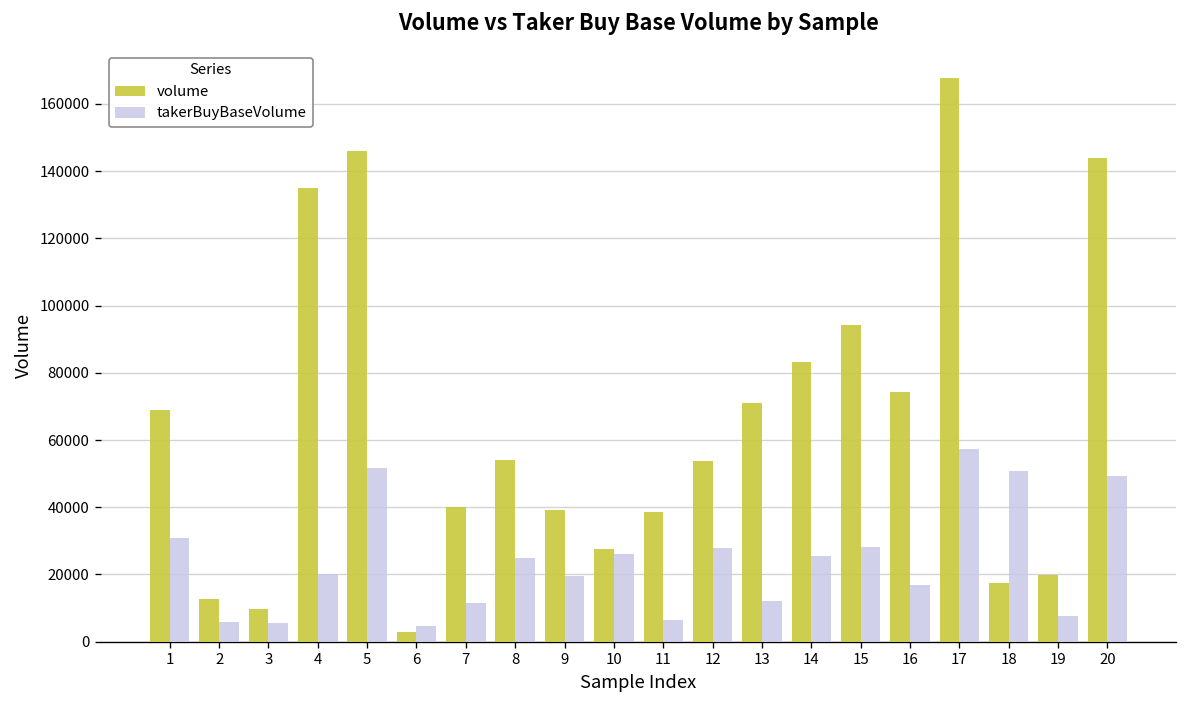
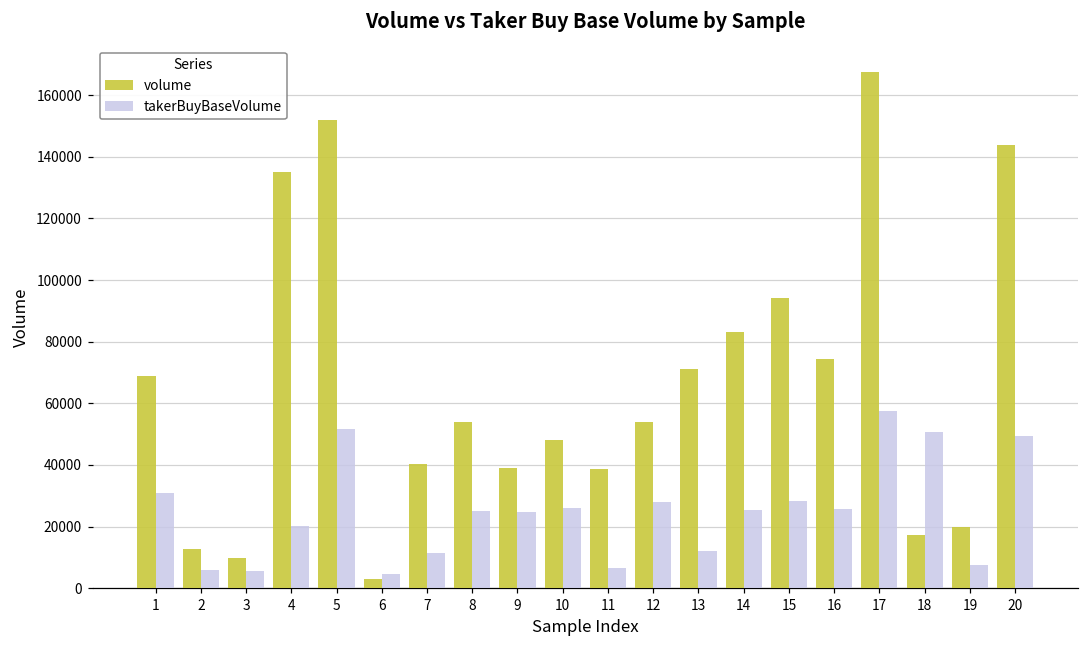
  {
    "volume": {
      "1": 69000,
      "2": 13000,
      "3": 10000,
      "4": 135000,
-     "5": 146000,
+     "5": 152000,
      "6": 3000,
      "7": 40000,
      "8": 54000,
      "9": 39000,
-     "10": 28000,
+     "10": 48000,
      "11": 39000,
      "12": 54000,
      "13": 71000,
      "14": 83000,
      "15": 94000,
      "16": 74000,
      "17": 168000,
      "18": 17000,
      "19": 20000,
      "20": 144000
    },
    "takerBuyBaseVolume": {
      "1": 31000,
      "2": 6000,
      "3": 6000,
      "4": 20000,
      "5": 52000,
      "6": 5000,
      "7": 11000,
      "8": 25000,
-     "9": 19000,
+     "9": 25000,
      "10": 26000,
      "11": 7000,
      "12": 28000,
      "13": 12000,
      "14": 25000,
      "15": 28000,
-     "16": 17000,
+     "16": 26000,
      "17": 57000,
      "18": 51000,
      "19": 7000,
      "20": 49000
    }
  }
